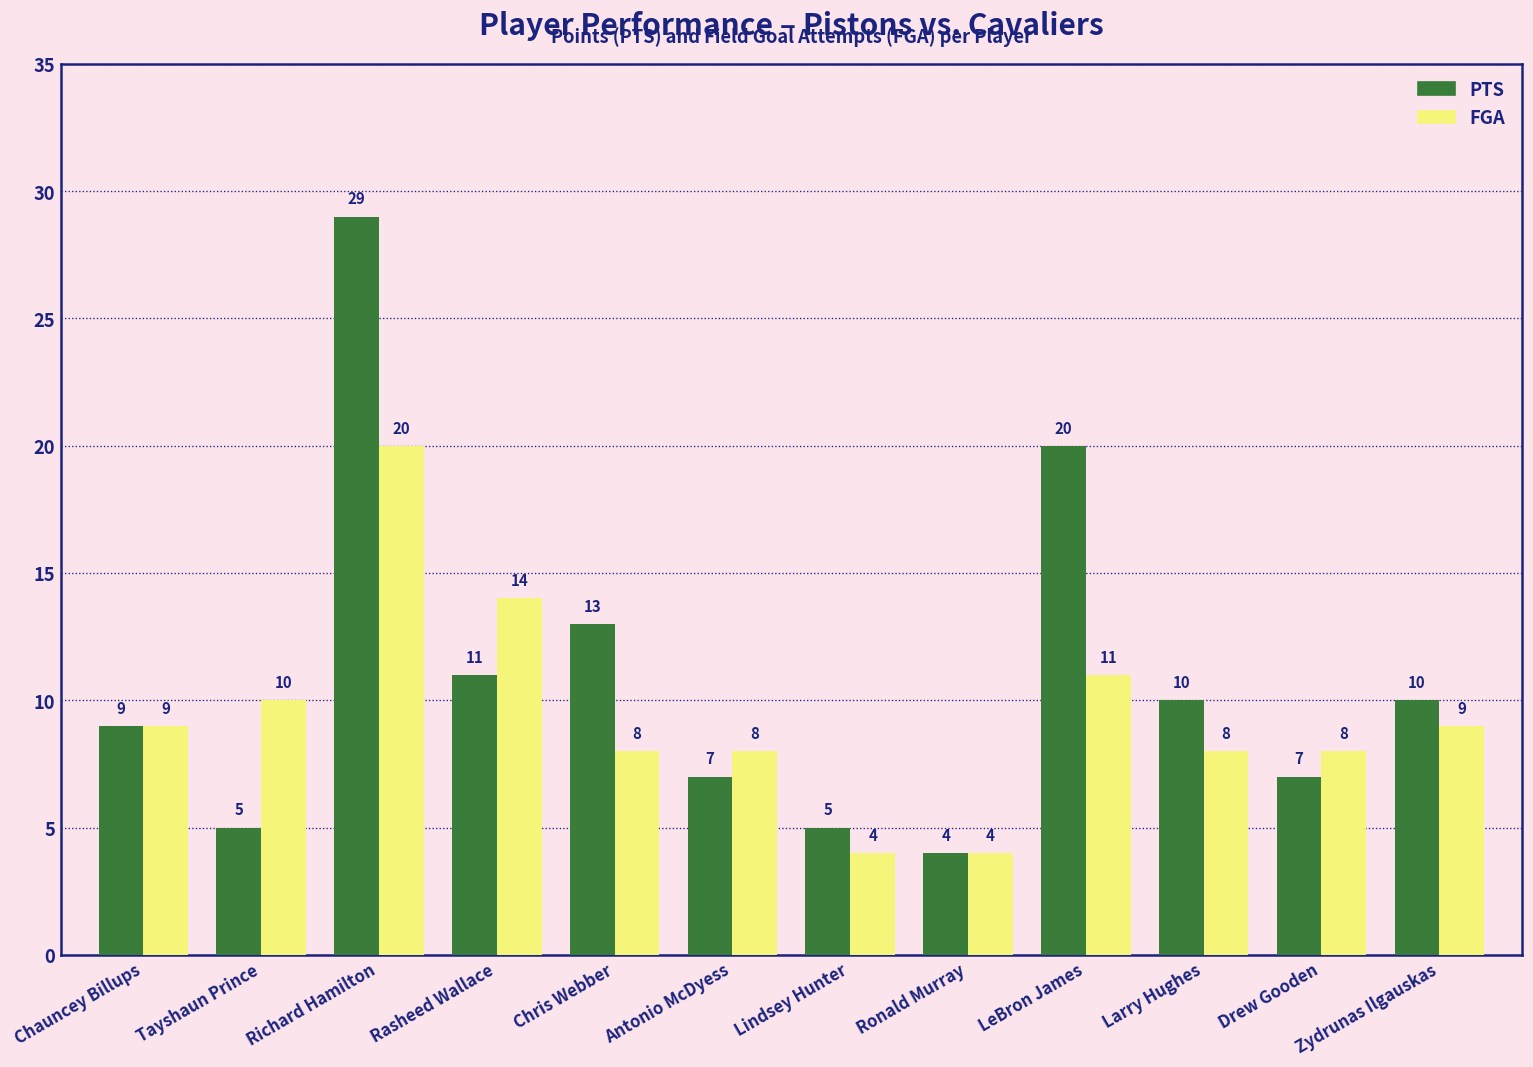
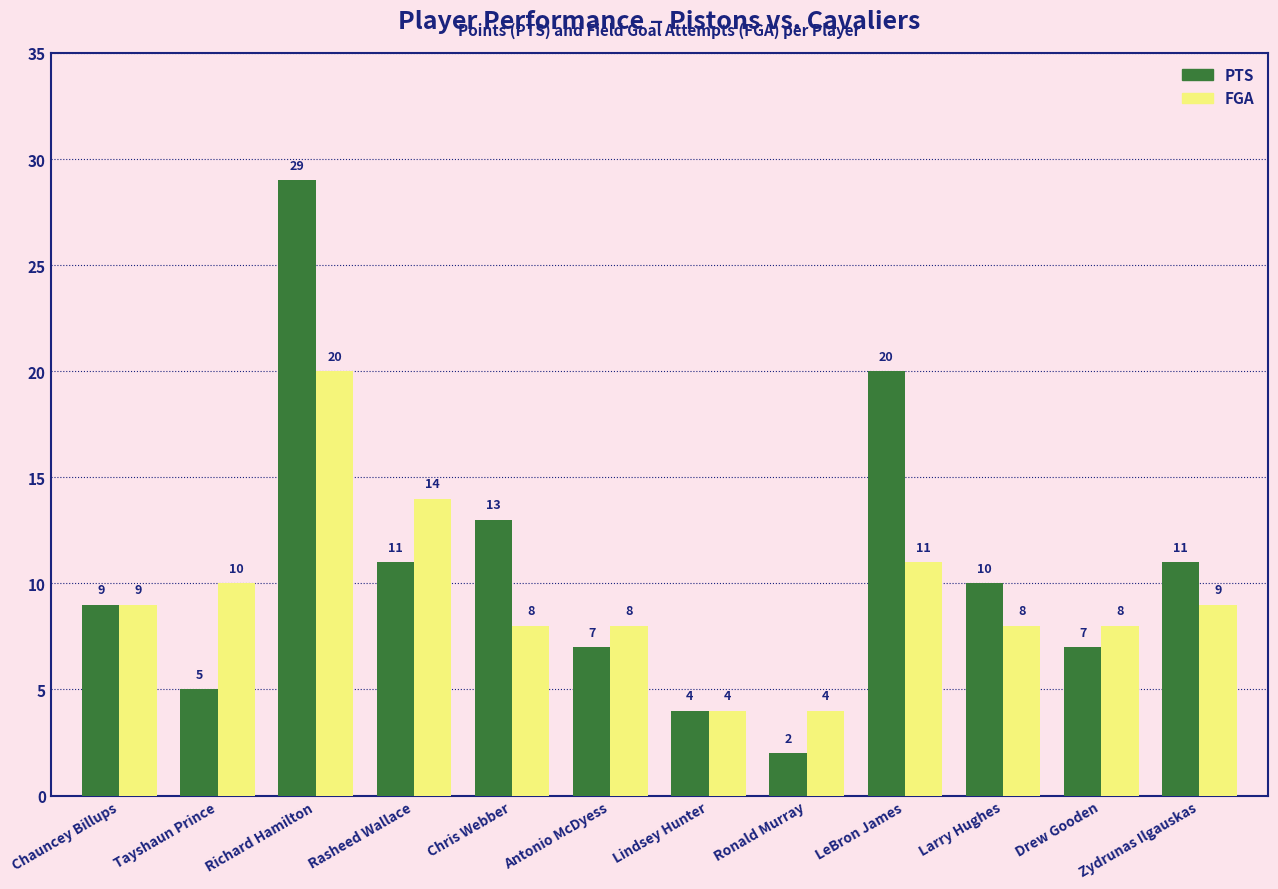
  {
    "PTS": {
      "Chauncey Billups": 9,
      "Tayshaun Prince": 5,
      "Richard Hamilton": 29,
      "Rasheed Wallace": 11,
      "Chris Webber": 13,
      "Antonio McDyess": 7,
-     "Lindsey Hunter": 5,
-     "Ronald Murray": 4,
+     "Lindsey Hunter": 4,
+     "Ronald Murray": 2,
      "LeBron James": 20,
      "Larry Hughes": 10,
      "Drew Gooden": 7,
-     "Zydrunas Ilgauskas": 10
+     "Zydrunas Ilgauskas": 11
    },
    "FGA": {
      "Chauncey Billups": 9,
      "Tayshaun Prince": 10,
      "Richard Hamilton": 20,
      "Rasheed Wallace": 14,
      "Chris Webber": 8,
      "Antonio McDyess": 8,
      "Lindsey Hunter": 4,
      "Ronald Murray": 4,
      "LeBron James": 11,
      "Larry Hughes": 8,
      "Drew Gooden": 8,
      "Zydrunas Ilgauskas": 9
    }
  }
